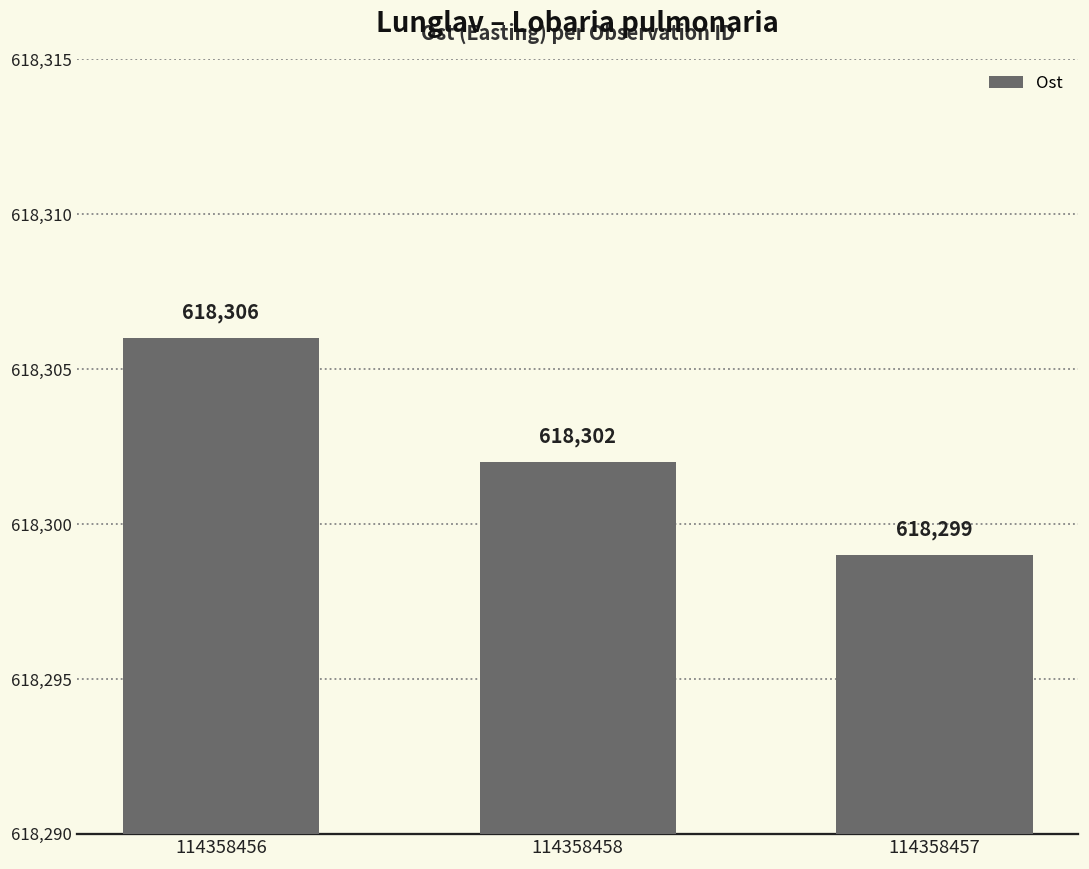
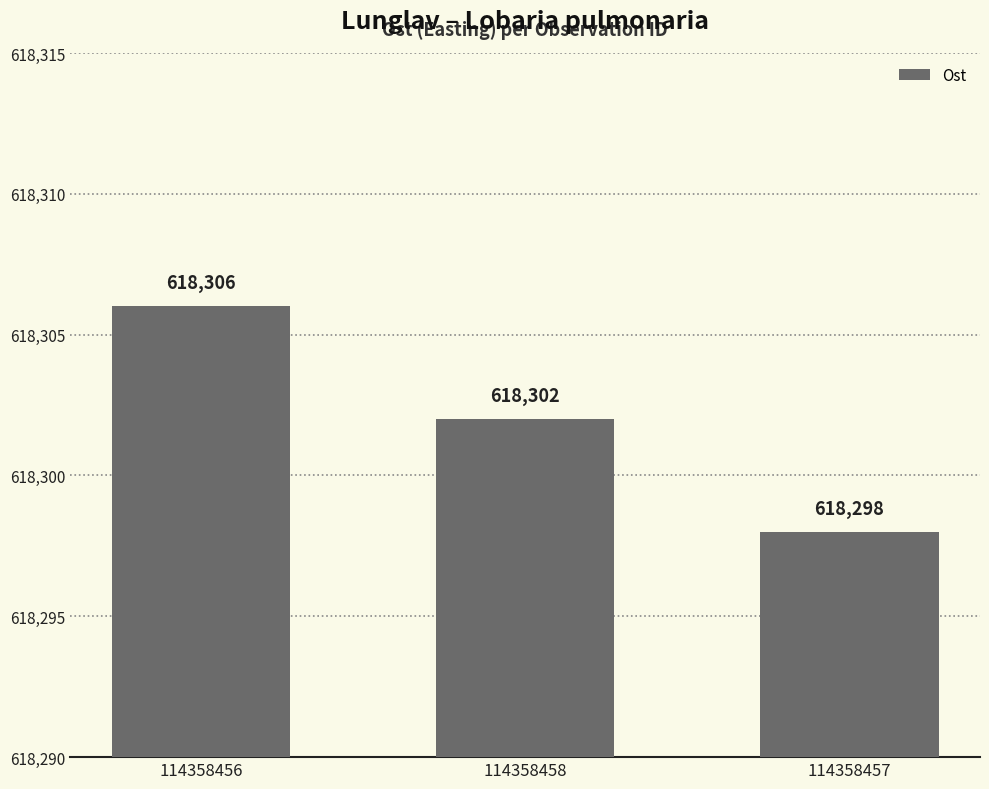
  {
    "114358456": "618,306",
    "114358458": "618,302",
-   "114358457": "618,299"
+   "114358457": "618,298"
  }
